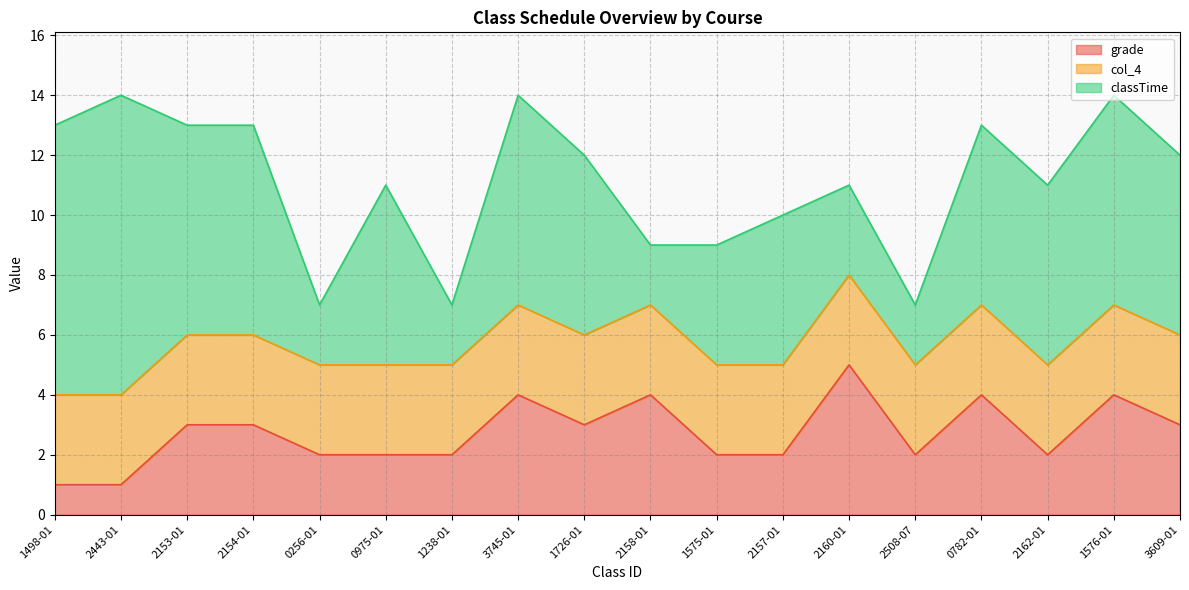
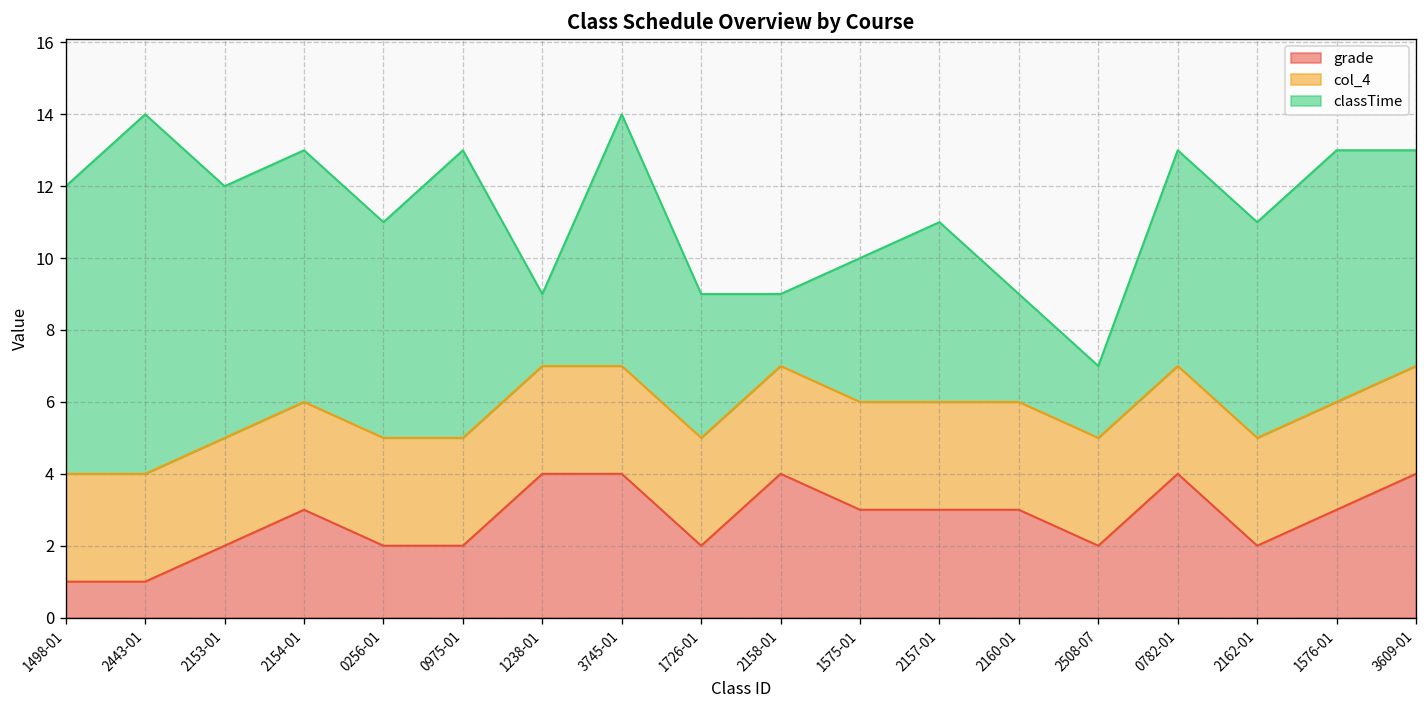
  {
    "grade": {
      "1498-01": 1,
      "2443-01": 1,
-     "2153-01": 3,
+     "2153-01": 2,
      "2154-01": 3,
      "0256-01": 2,
      "0975-01": 2,
-     "1238-01": 2,
+     "1238-01": 4,
      "3745-01": 4,
-     "1726-01": 3,
+     "1726-01": 2,
      "2158-01": 4,
-     "1575-01": 2,
-     "2157-01": 2,
-     "2160-01": 5,
+     "1575-01": 3,
+     "2157-01": 3,
+     "2160-01": 3,
      "2508-07": 2,
      "0782-01": 4,
      "2162-01": 2,
-     "1576-01": 4,
-     "3609-01": 3
+     "1576-01": 3,
+     "3609-01": 4
    },
    "col_4": {
      "1498-01": 4,
      "2443-01": 4,
      "2154-01": 6,
      "0256-01": 5,
      "0975-01": 5,
      "3745-01": 7,
      "2158-01": 7,
      "2508-07": 5,
      "0782-01": 7,
      "2162-01": 5
    },
    "classTime": {
-     "1498-01": 9,
+     "1498-01": 8,
      "2443-01": 10,
      "2153-01": 7,
      "2154-01": 7,
-     "0256-01": 2,
-     "0975-01": 6,
+     "0256-01": 6,
+     "0975-01": 8,
      "1238-01": 2,
      "3745-01": 7,
-     "1726-01": 6,
+     "1726-01": 4,
      "2158-01": 2,
      "1575-01": 4,
      "2157-01": 5,
      "2160-01": 3,
      "2508-07": 2,
      "0782-01": 6,
      "2162-01": 6,
      "3609-01": 6
    }
  }
